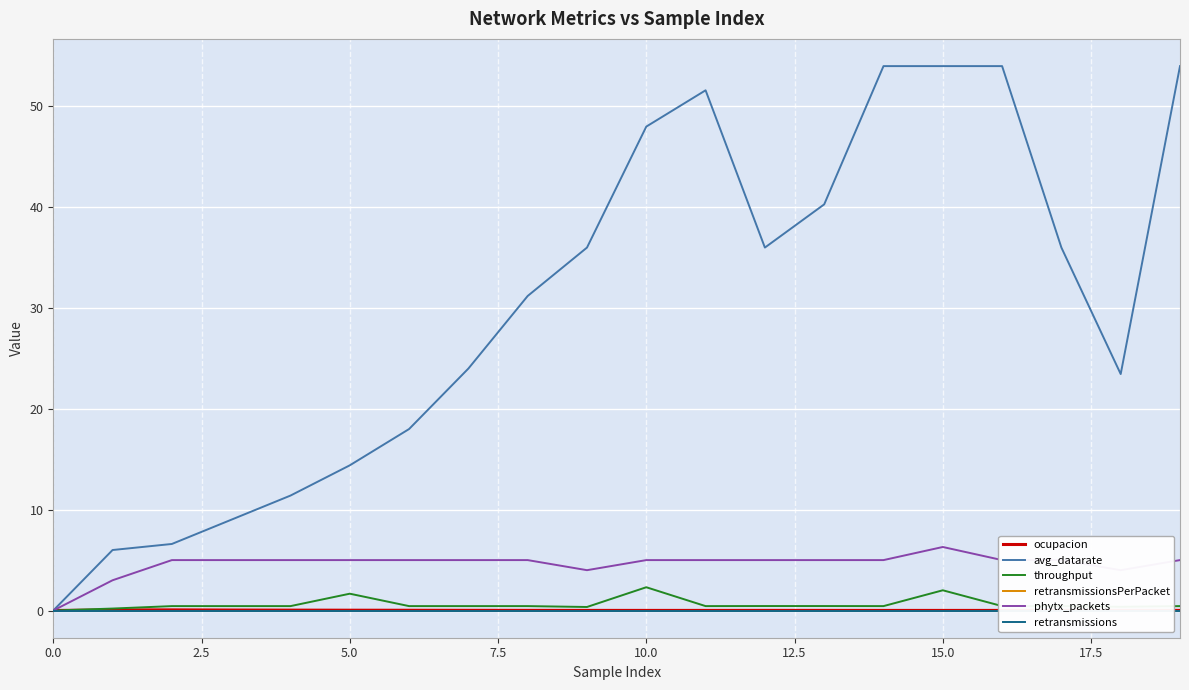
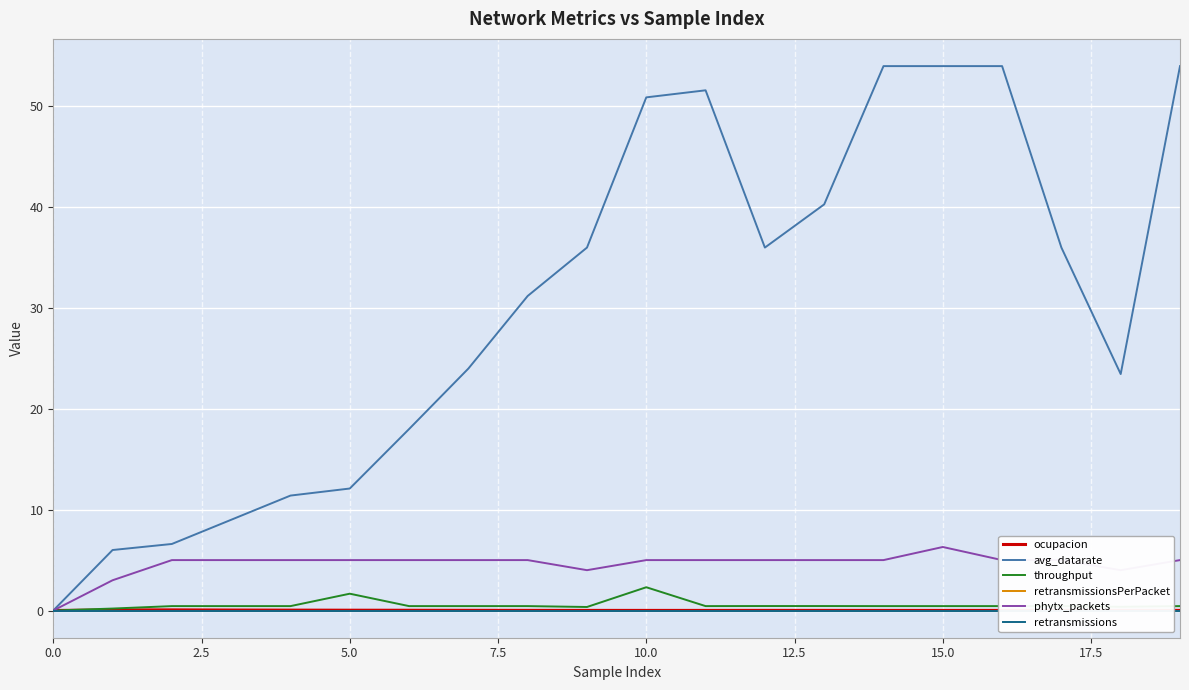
  {
    "retransmissions": {
      "5.0": 0.0,
      "10.0": 0.0,
      "15.0": 0.0
    },
    "avg_datarate": {
-     "5.0": 14.4,
-     "10.0": 48.0,
+     "5.0": 12.1,
+     "10.0": 50.9,
      "15.0": 54.0
    },
    "throughput": {
      "5.0": 1.7,
      "10.0": 2.3,
-     "15.0": 2.0
+     "15.0": 0.4
    },
    "phytx_packets": {
      "5.0": 5.0,
      "10.0": 5.0,
      "15.0": 6.3
    }
  }
